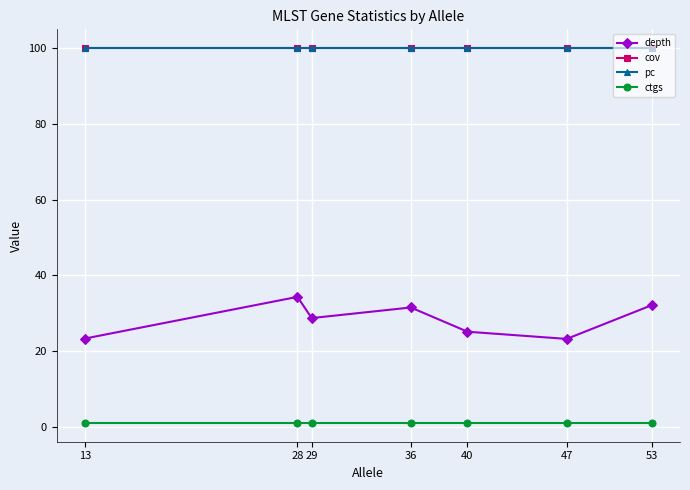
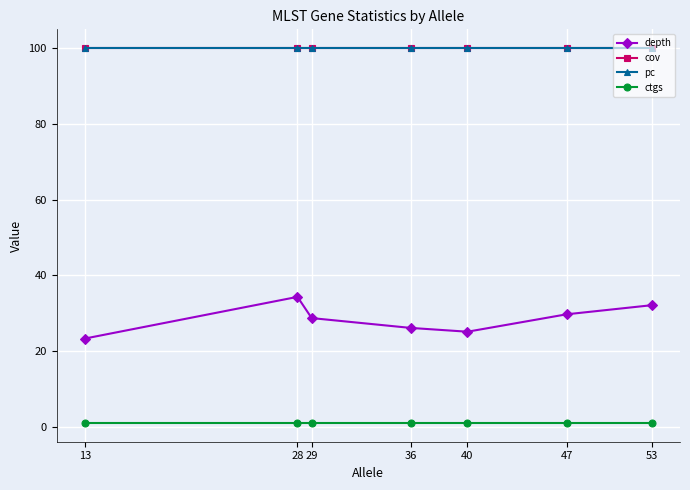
  {
    "depth": {
      "13": 23,
      "28": 34,
      "29": 29,
-     "36": 32,
+     "36": 26,
      "40": 25,
-     "47": 23,
+     "47": 30,
      "53": 32
    },
    "pc": {
      "13": 100,
      "28": 100,
      "29": 100,
      "36": 100,
      "40": 100,
      "47": 100
    },
    "ctgs": {
      "13": 1,
      "28": 1,
      "29": 1,
      "36": 1,
      "40": 1,
      "47": 1,
      "53": 1
    }
  }
